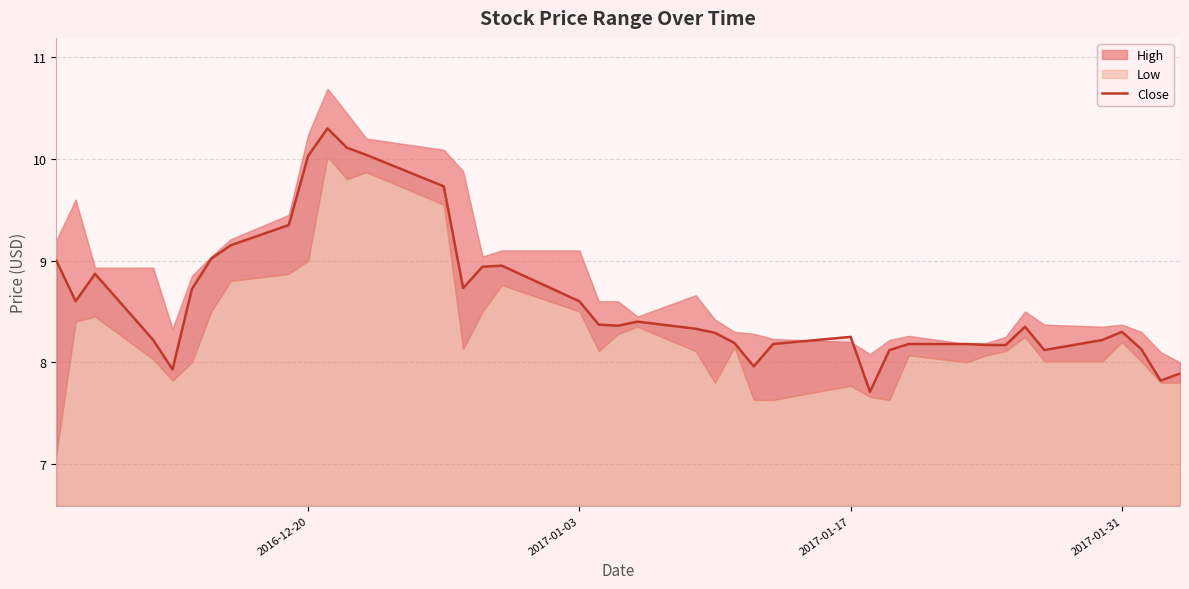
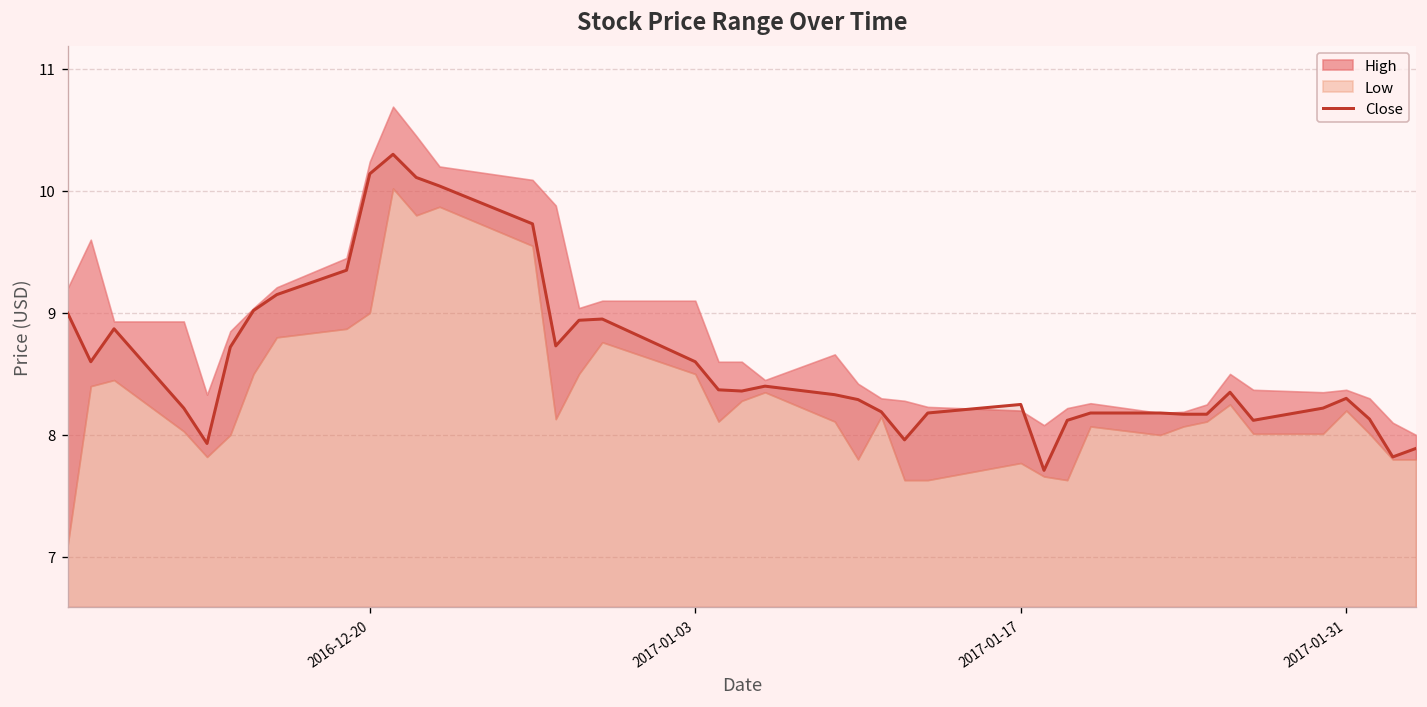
  {
    "Close": {
-     "2016-12-20": 10.03,
+     "2016-12-20": 10.14,
      "2017-01-03": 8.60,
      "2017-01-17": 8.25,
      "2017-01-31": 8.30
    }
  }
